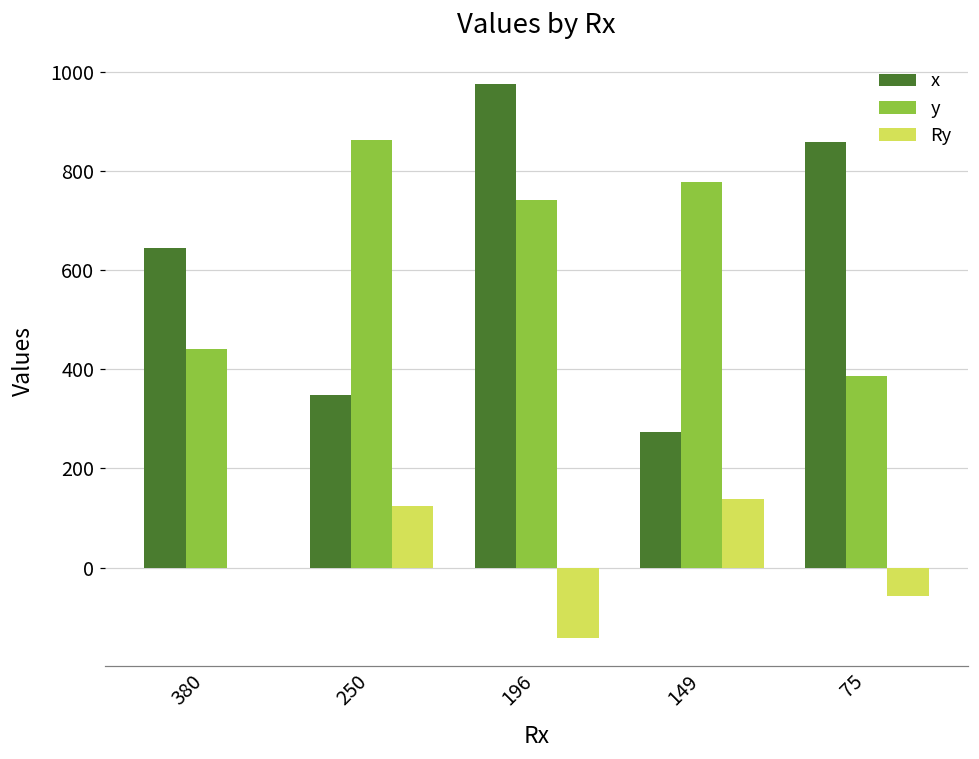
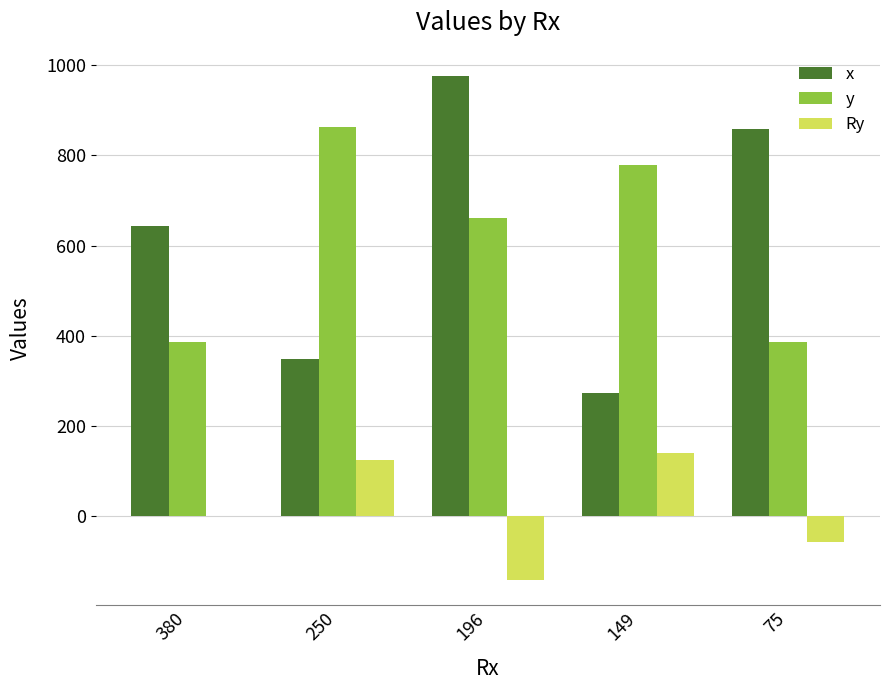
  {
    "x": {
      "380": 640,
      "250": 350,
      "196": 980,
      "149": 270,
      "75": 860
    },
    "y": {
-     "380": 440,
+     "380": 390,
      "250": 860,
-     "196": 740,
+     "196": 660,
      "149": 780,
      "75": 390
    },
    "Ry": {
      "380": 0,
      "250": 130,
      "196": -140,
      "149": 140,
      "75": -60
    }
  }
